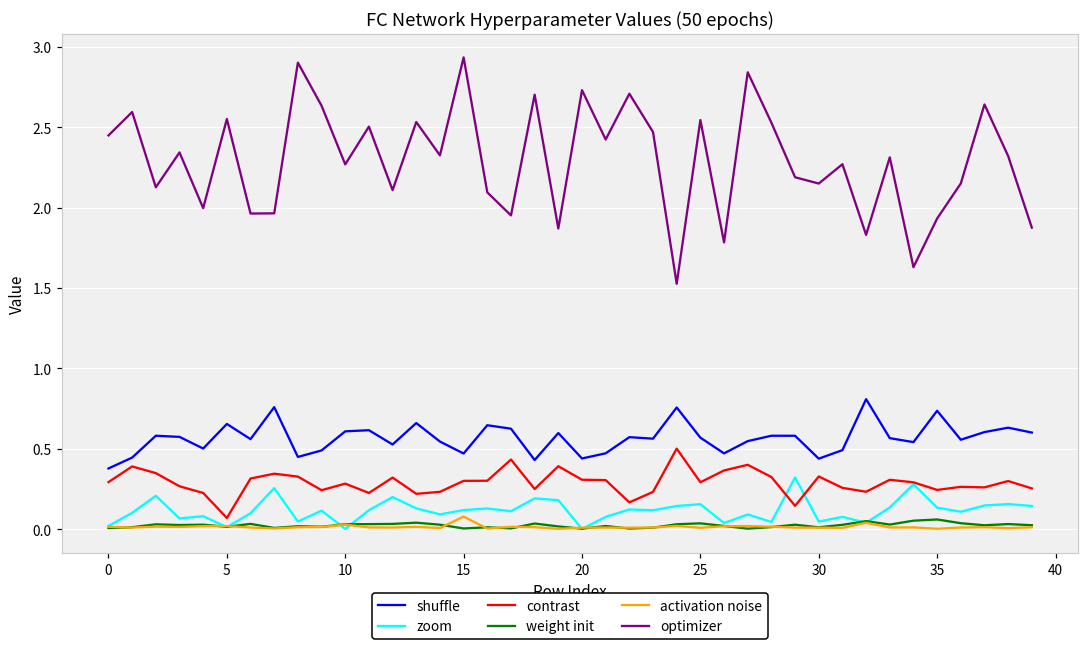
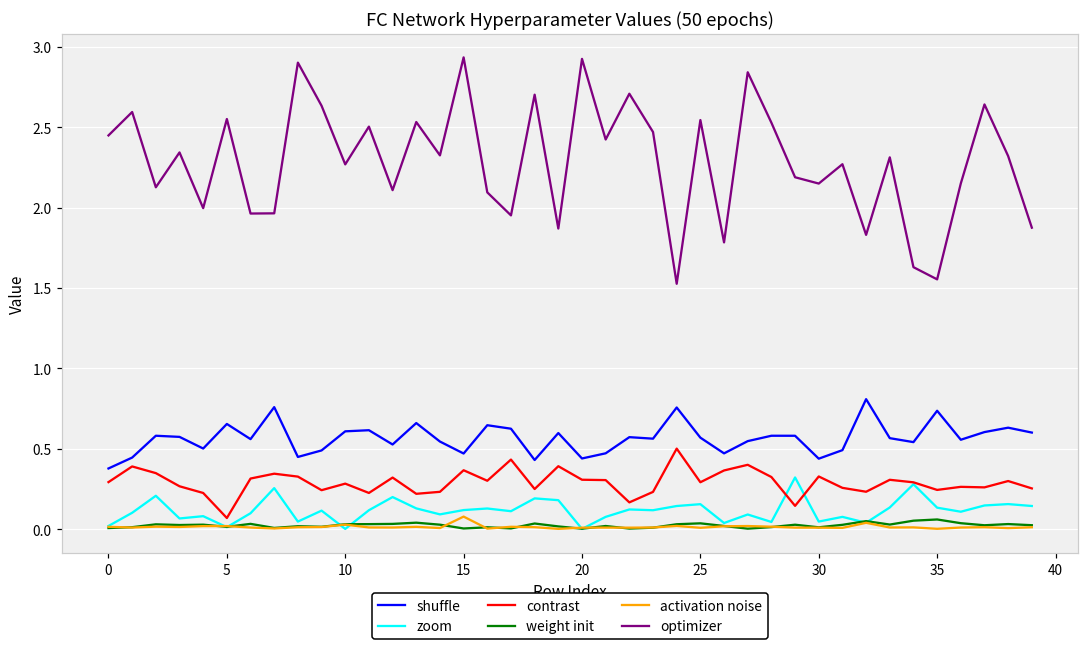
  {
    "shuffle": {
      "0": 0.38,
      "5": 0.65,
      "10": 0.61,
      "15": 0.47,
      "20": 0.44,
      "25": 0.57,
      "30": 0.44,
      "35": 0.74
    },
    "zoom": {
      "10": 0.00,
      "15": 0.12,
      "25": 0.16,
      "30": 0.05,
      "35": 0.13
    },
    "contrast": {
      "0": 0.29,
      "5": 0.07,
      "10": 0.28,
-     "15": 0.30,
+     "15": 0.37,
      "20": 0.31,
      "25": 0.29,
      "30": 0.33,
      "35": 0.24
    },
    "weight init": {
      "15": 0.00,
      "25": 0.04,
      "35": 0.06
    },
    "activation noise": {
      "15": 0.08,
      "25": 0.01,
      "35": 0.00
    },
    "optimizer": {
      "0": 2.45,
      "5": 2.55,
      "10": 2.27,
      "15": 2.93,
-     "20": 2.73,
+     "20": 2.92,
      "25": 2.54,
      "30": 2.15,
-     "35": 1.93
+     "35": 1.55
    }
  }
